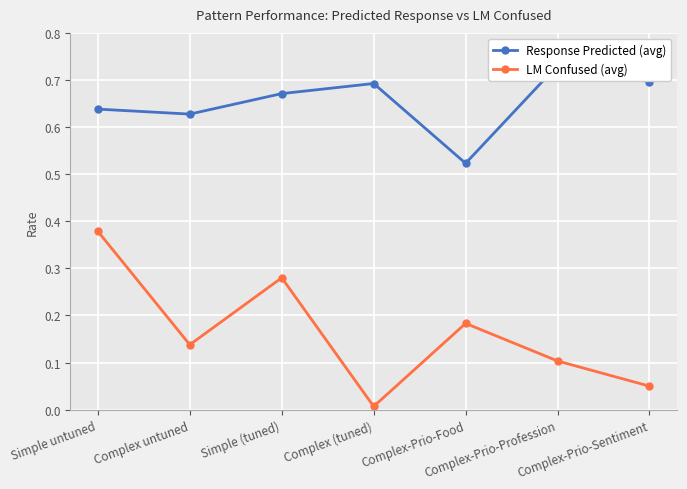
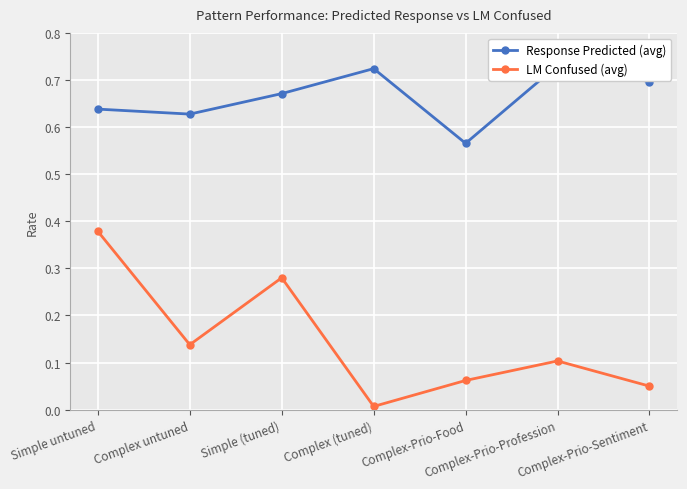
  {
    "Response Predicted (avg)": {
      "Simple untuned": 0.64,
      "Complex untuned": 0.63,
      "Simple (tuned)": 0.67,
-     "Complex (tuned)": 0.69,
-     "Complex-Prio-Food": 0.52,
+     "Complex (tuned)": 0.72,
+     "Complex-Prio-Food": 0.57,
      "Complex-Prio-Sentiment": 0.70
    },
    "LM Confused (avg)": {
      "Simple untuned": 0.38,
      "Complex untuned": 0.14,
      "Simple (tuned)": 0.28,
      "Complex (tuned)": 0.01,
-     "Complex-Prio-Food": 0.18,
+     "Complex-Prio-Food": 0.06,
      "Complex-Prio-Profession": 0.10,
      "Complex-Prio-Sentiment": 0.05
    }
  }
